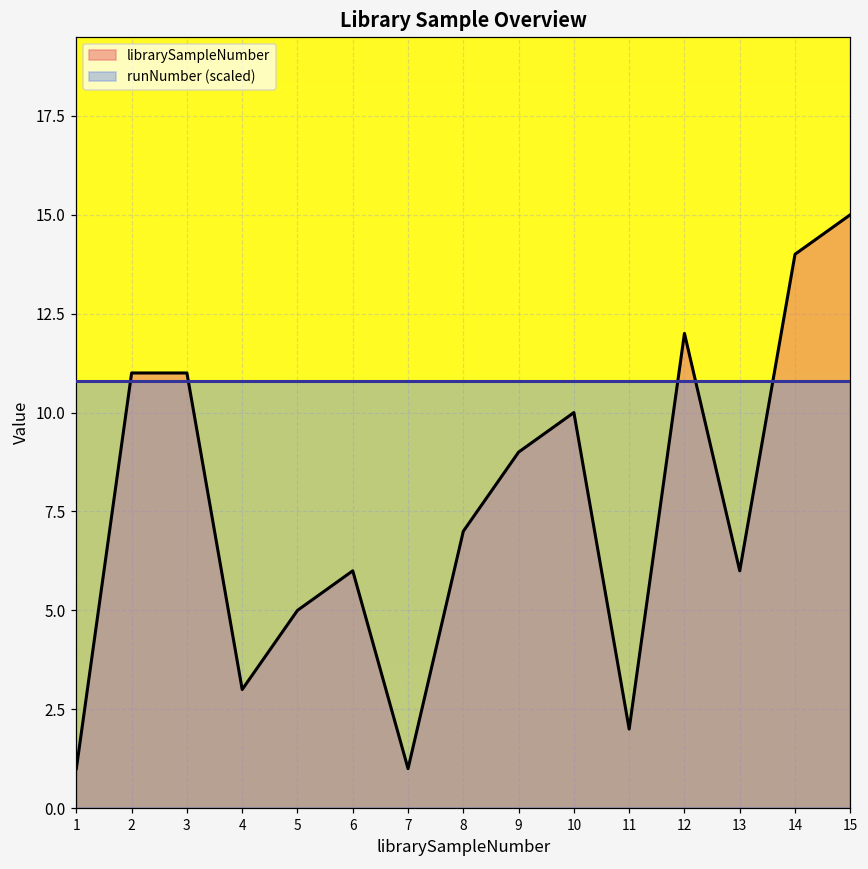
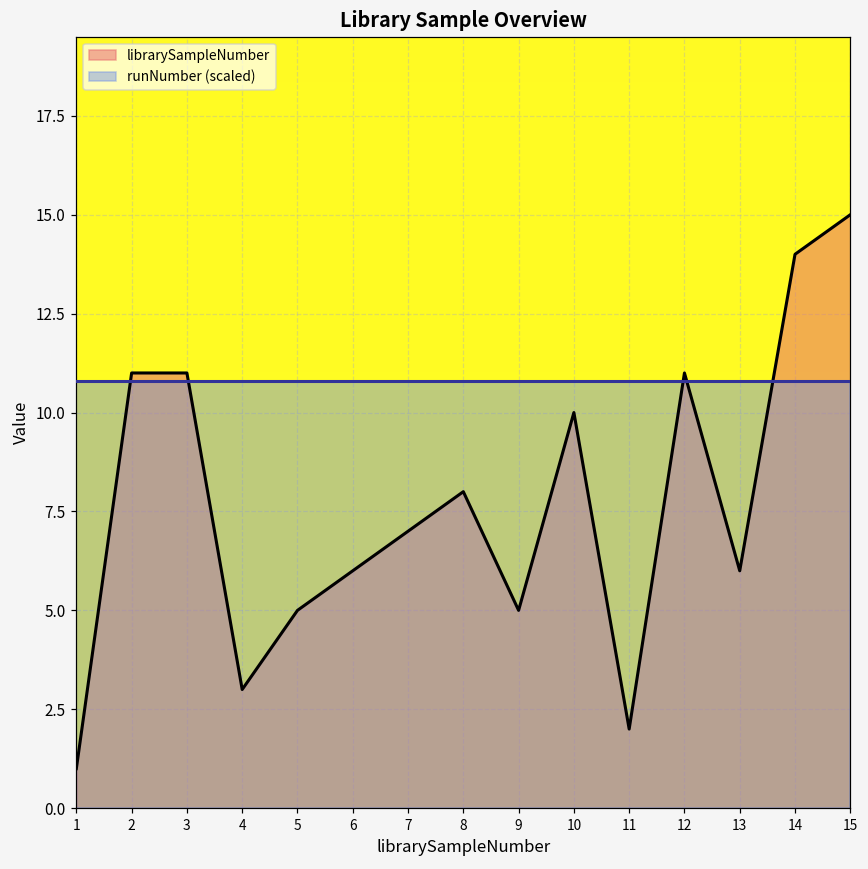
  {
    "librarySampleNumber": {
      "1": 1,
      "2": 11,
      "3": 11,
      "4": 3,
      "5": 5,
      "6": 6,
-     "7": 1,
-     "8": 7,
-     "9": 9,
+     "7": 7,
+     "8": 8,
+     "9": 5,
      "10": 10,
      "11": 2,
-     "12": 12,
+     "12": 11,
      "13": 6,
      "14": 14,
      "15": 15
    },
    "runNumber (scaled)": {
      "1": 10.8,
      "2": 10.8,
      "3": 10.8,
      "4": 10.8,
      "5": 10.8,
      "6": 10.8,
      "7": 10.8,
      "8": 10.8,
      "9": 10.8,
      "10": 10.8,
      "11": 10.8,
      "12": 10.8,
      "13": 10.8,
      "14": 10.8,
      "15": 10.8
    }
  }
